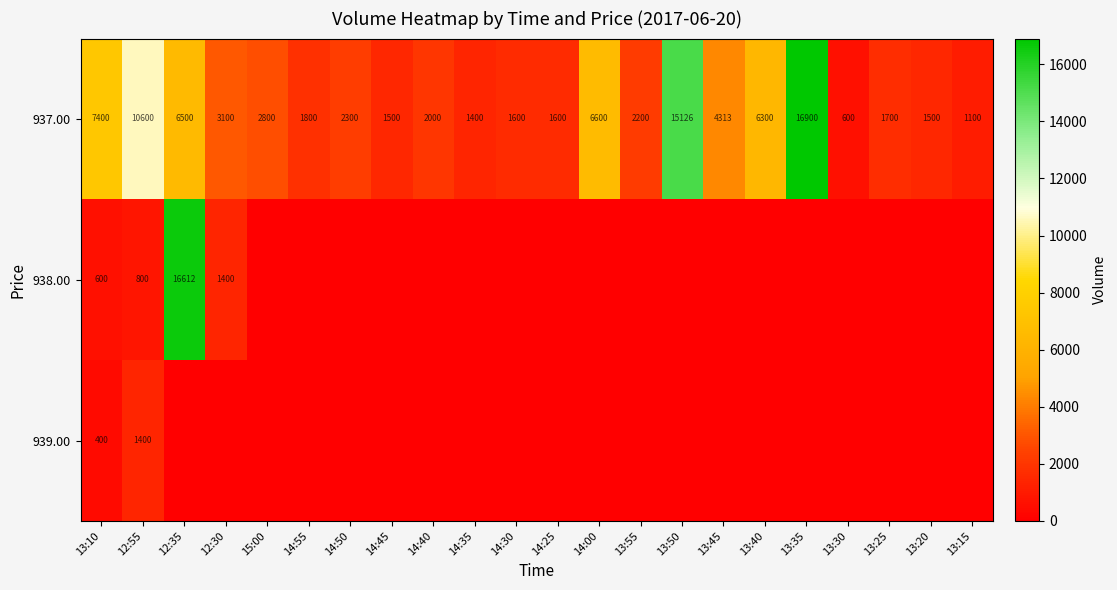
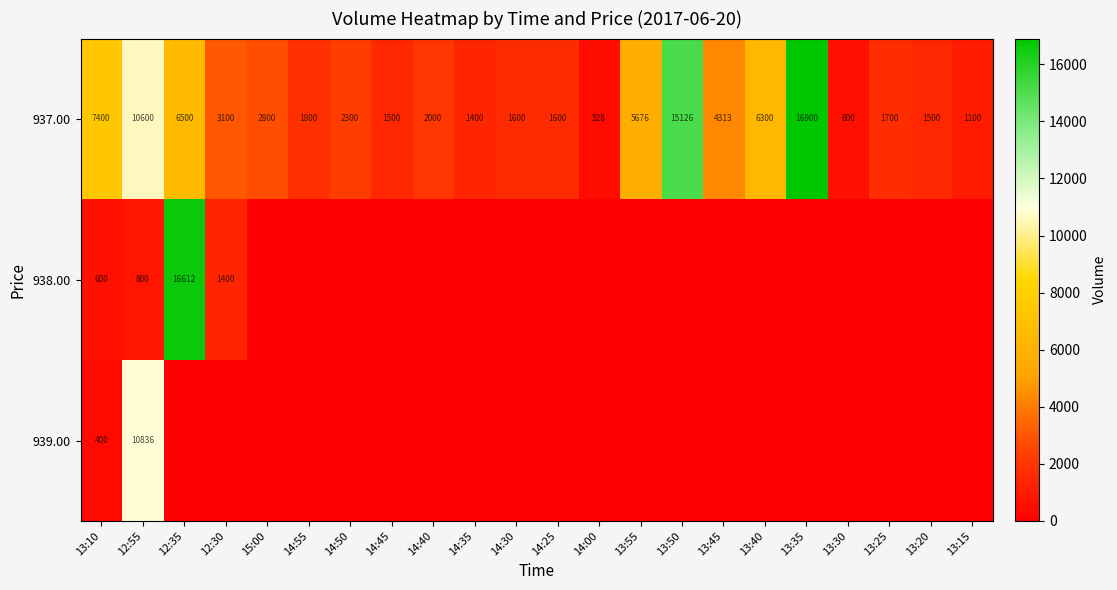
  {
    "937.00": {
      "13:10": 7400,
      "12:55": 10600,
      "12:35": 6500,
      "12:30": 3100,
      "15:00": 2800,
      "14:55": 1800,
      "14:50": 2300,
      "14:45": 1500,
      "14:40": 2000,
      "14:35": 1400,
      "14:30": 1600,
      "14:25": 1600,
-     "14:00": 6600,
-     "13:55": 2200,
+     "14:00": 528,
+     "13:55": 5676,
      "13:50": 15126,
      "13:45": 4313,
      "13:40": 6300,
      "13:35": 16900,
      "13:30": 600,
      "13:25": 1700,
      "13:20": 1500,
      "13:15": 1100
    },
    "938.00": {
      "13:10": 600,
      "12:55": 800,
      "12:35": 16612,
      "12:30": 1400
    },
    "939.00": {
      "13:10": 400,
-     "12:55": 1400
+     "12:55": 10836
    }
  }
